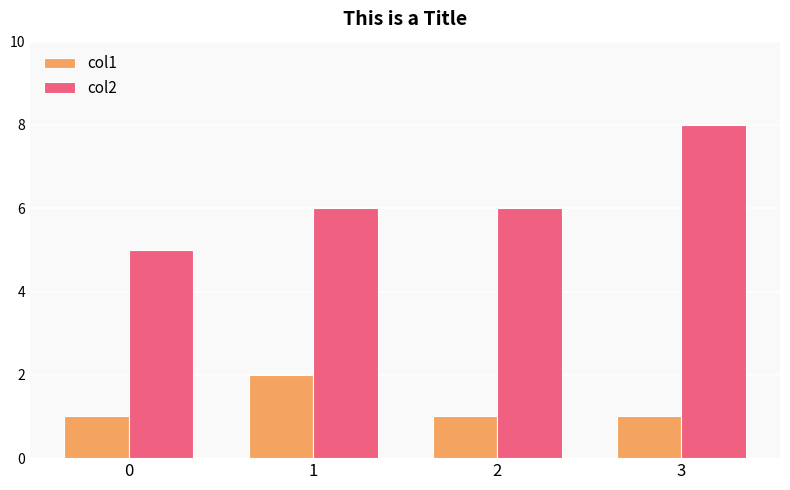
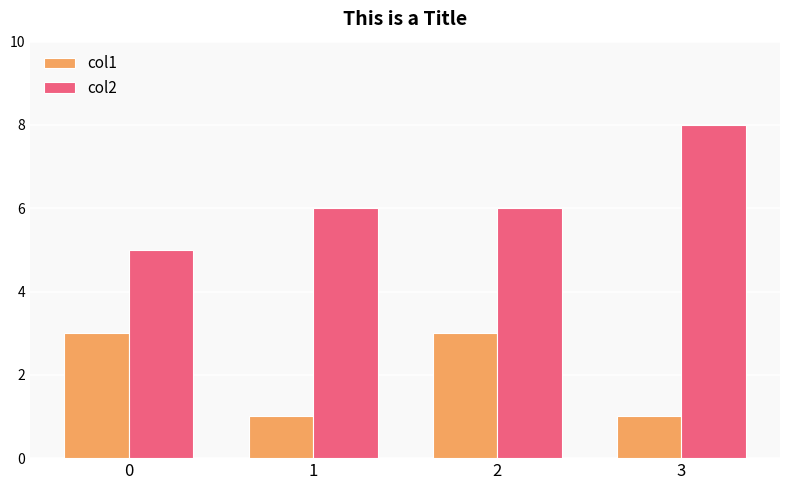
  {
    "col1": {
-     "0": 1,
-     "1": 2,
-     "2": 1,
+     "0": 3,
+     "1": 1,
+     "2": 3,
      "3": 1
    },
    "col2": {
      "0": 5,
      "1": 6,
      "2": 6,
      "3": 8
    }
  }
